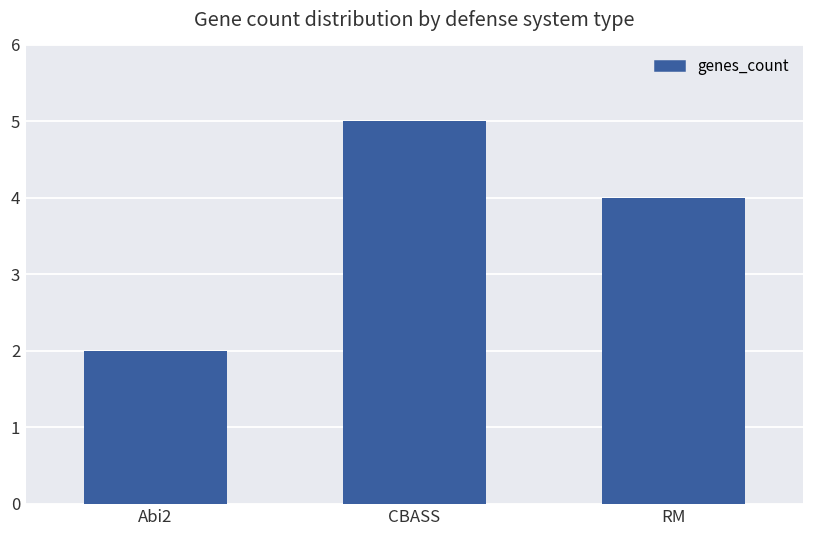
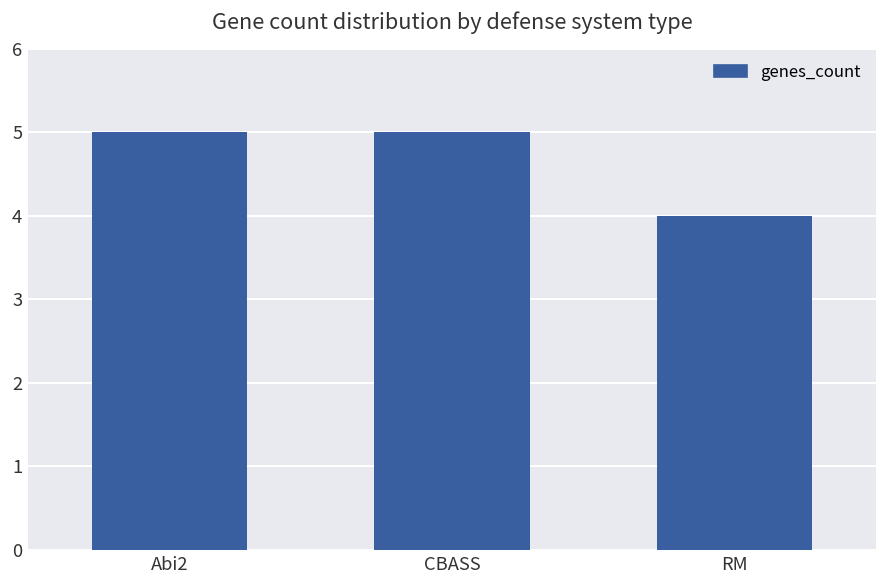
  {
-   "Abi2": 2,
+   "Abi2": 5,
    "CBASS": 5,
    "RM": 4
  }
